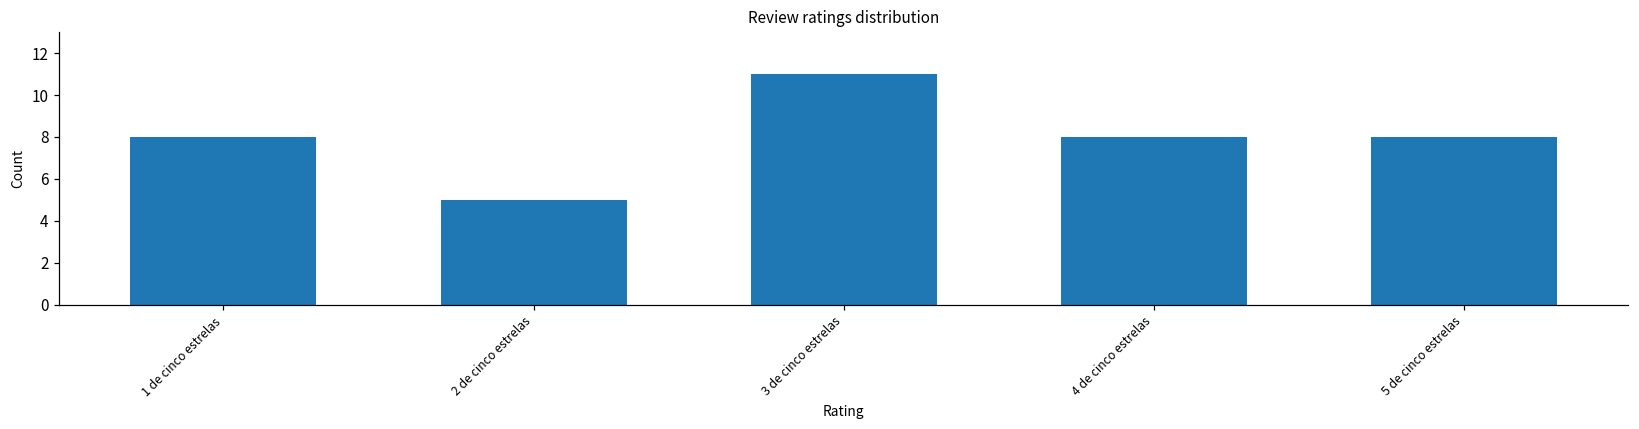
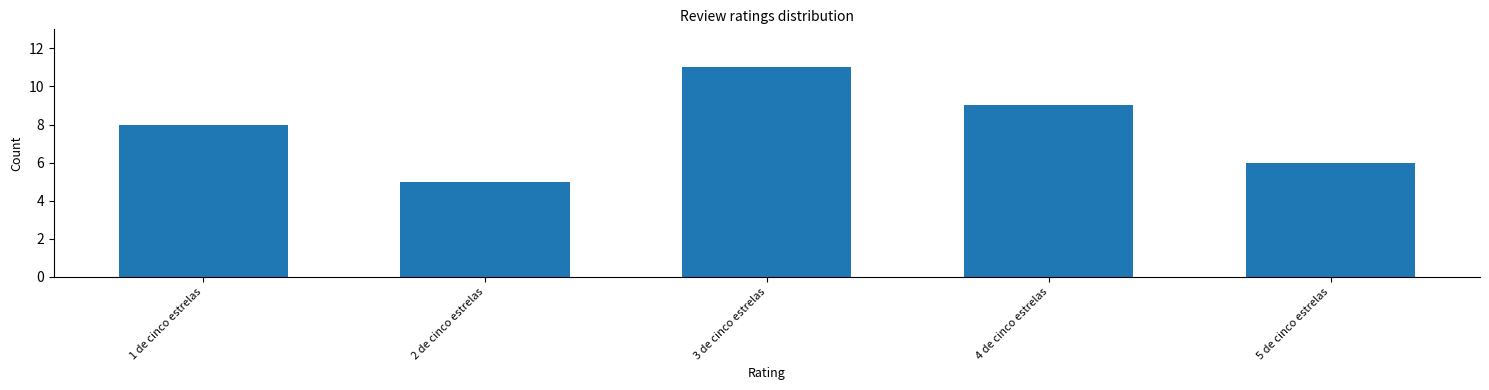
  {
    "1 de cinco estrelas": 8,
    "2 de cinco estrelas": 5,
    "3 de cinco estrelas": 11,
-   "4 de cinco estrelas": 8,
-   "5 de cinco estrelas": 8
+   "4 de cinco estrelas": 9,
+   "5 de cinco estrelas": 6
  }
